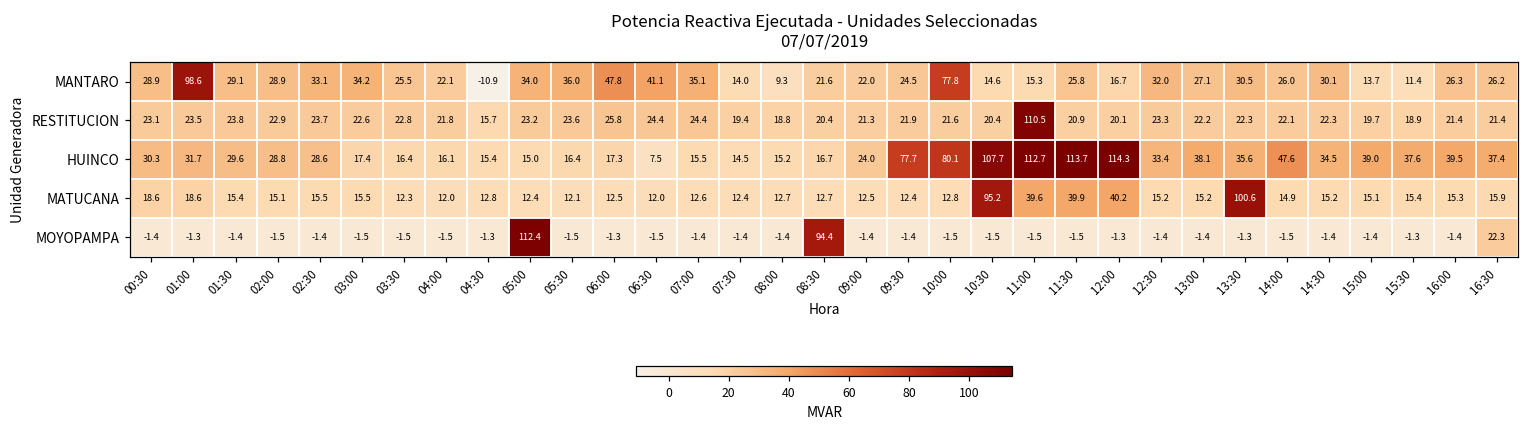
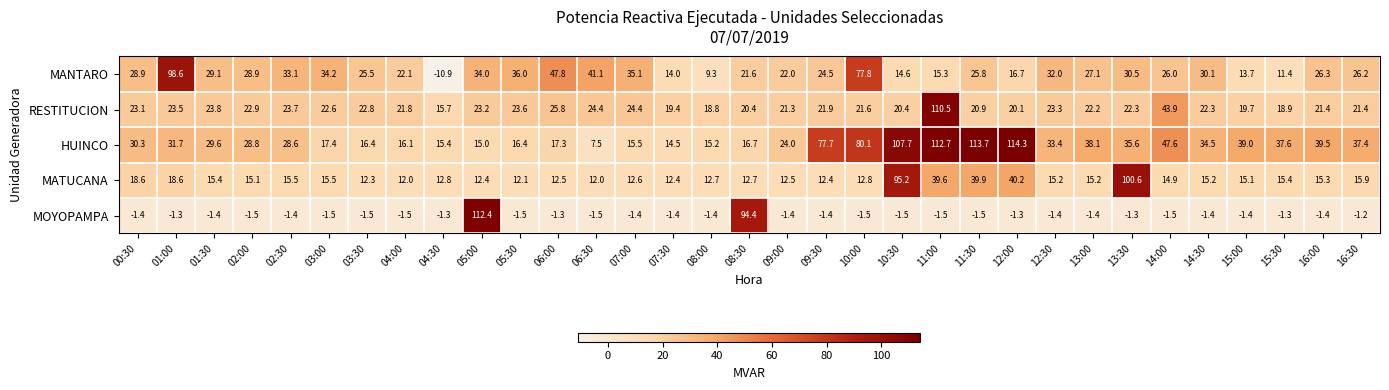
  {
    "MANTARO": {
      "00:30": 28.9,
      "01:00": 98.6,
      "01:30": 29.1,
      "02:00": 28.9,
      "02:30": 33.1,
      "03:00": 34.2,
      "03:30": 25.5,
      "04:00": 22.1,
      "04:30": -10.9,
      "05:00": 34.0,
      "05:30": 36.0,
      "06:00": 47.8,
      "06:30": 41.1,
      "07:00": 35.1,
      "07:30": 14.0,
      "08:00": 9.3,
      "08:30": 21.6,
      "09:00": 22.0,
      "09:30": 24.5,
      "10:00": 77.8,
      "10:30": 14.6,
      "11:00": 15.3,
      "11:30": 25.8,
      "12:00": 16.7,
      "12:30": 32.0,
      "13:00": 27.1,
      "13:30": 30.5,
      "14:00": 26.0,
      "14:30": 30.1,
      "15:00": 13.7,
      "15:30": 11.4,
      "16:00": 26.3,
      "16:30": 26.2
    },
    "RESTITUCION": {
      "00:30": 23.1,
      "01:00": 23.5,
      "01:30": 23.8,
      "02:00": 22.9,
      "02:30": 23.7,
      "03:00": 22.6,
      "03:30": 22.8,
      "04:00": 21.8,
      "04:30": 15.7,
      "05:00": 23.2,
      "05:30": 23.6,
      "06:00": 25.8,
      "06:30": 24.4,
      "07:00": 24.4,
      "07:30": 19.4,
      "08:00": 18.8,
      "08:30": 20.4,
      "09:00": 21.3,
      "09:30": 21.9,
      "10:00": 21.6,
      "10:30": 20.4,
      "11:00": 110.5,
      "11:30": 20.9,
      "12:00": 20.1,
      "12:30": 23.3,
      "13:00": 22.2,
      "13:30": 22.3,
-     "14:00": 22.1,
+     "14:00": 43.9,
      "14:30": 22.3,
      "15:00": 19.7,
      "15:30": 18.9,
      "16:00": 21.4,
      "16:30": 21.4
    },
    "HUINCO": {
      "00:30": 30.3,
      "01:00": 31.7,
      "01:30": 29.6,
      "02:00": 28.8,
      "02:30": 28.6,
      "03:00": 17.4,
      "03:30": 16.4,
      "04:00": 16.1,
      "04:30": 15.4,
      "05:00": 15.0,
      "05:30": 16.4,
      "06:00": 17.3,
      "06:30": 7.5,
      "07:00": 15.5,
      "07:30": 14.5,
      "08:00": 15.2,
      "08:30": 16.7,
      "09:00": 24.0,
      "09:30": 77.7,
      "10:00": 80.1,
      "10:30": 107.7,
      "11:00": 112.7,
      "11:30": 113.7,
      "12:00": 114.3,
      "12:30": 33.4,
      "13:00": 38.1,
      "13:30": 35.6,
      "14:00": 47.6,
      "14:30": 34.5,
      "15:00": 39.0,
      "15:30": 37.6,
      "16:00": 39.5,
      "16:30": 37.4
    },
    "MATUCANA": {
      "00:30": 18.6,
      "01:00": 18.6,
      "01:30": 15.4,
      "02:00": 15.1,
      "02:30": 15.5,
      "03:00": 15.5,
      "03:30": 12.3,
      "04:00": 12.0,
      "04:30": 12.8,
      "05:00": 12.4,
      "05:30": 12.1,
      "06:00": 12.5,
      "06:30": 12.0,
      "07:00": 12.6,
      "07:30": 12.4,
      "08:00": 12.7,
      "08:30": 12.7,
      "09:00": 12.5,
      "09:30": 12.4,
      "10:00": 12.8,
      "10:30": 95.2,
      "11:00": 39.6,
      "11:30": 39.9,
      "12:00": 40.2,
      "12:30": 15.2,
      "13:00": 15.2,
      "13:30": 100.6,
      "14:00": 14.9,
      "14:30": 15.2,
      "15:00": 15.1,
      "15:30": 15.4,
      "16:00": 15.3,
      "16:30": 15.9
    },
    "MOYOPAMPA": {
      "00:30": -1.4,
      "01:00": -1.3,
      "01:30": -1.4,
      "02:00": -1.5,
      "02:30": -1.4,
      "03:00": -1.5,
      "03:30": -1.5,
      "04:00": -1.5,
      "04:30": -1.3,
      "05:00": 112.4,
      "05:30": -1.5,
      "06:00": -1.3,
      "06:30": -1.5,
      "07:00": -1.4,
      "07:30": -1.4,
      "08:00": -1.4,
      "08:30": 94.4,
      "09:00": -1.4,
      "09:30": -1.4,
      "10:00": -1.5,
      "10:30": -1.5,
      "11:00": -1.5,
      "11:30": -1.5,
      "12:00": -1.3,
      "12:30": -1.4,
      "13:00": -1.4,
      "13:30": -1.3,
      "14:00": -1.5,
      "14:30": -1.4,
      "15:00": -1.4,
      "15:30": -1.3,
      "16:00": -1.4,
-     "16:30": 22.3
+     "16:30": -1.2
    }
  }
